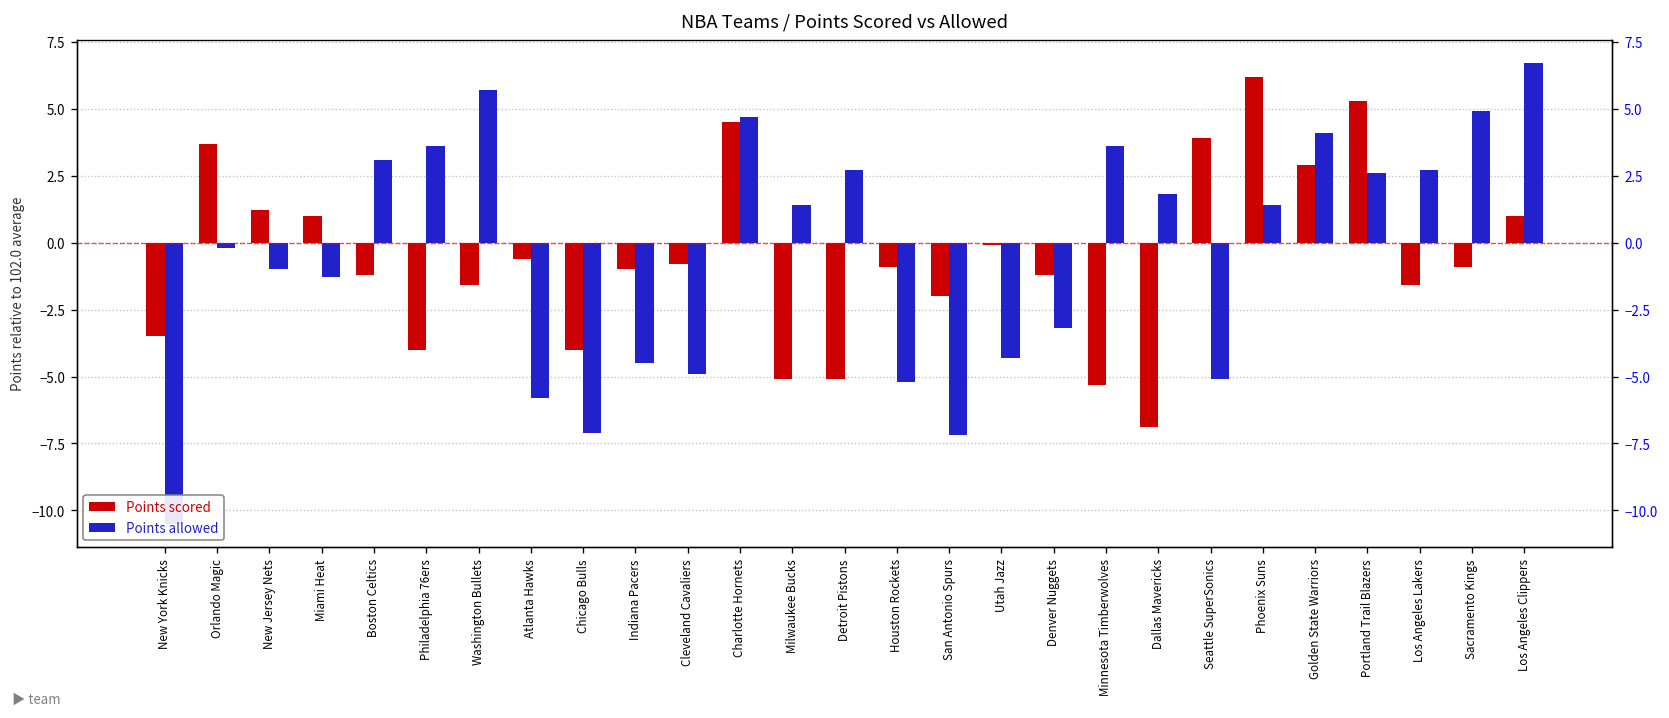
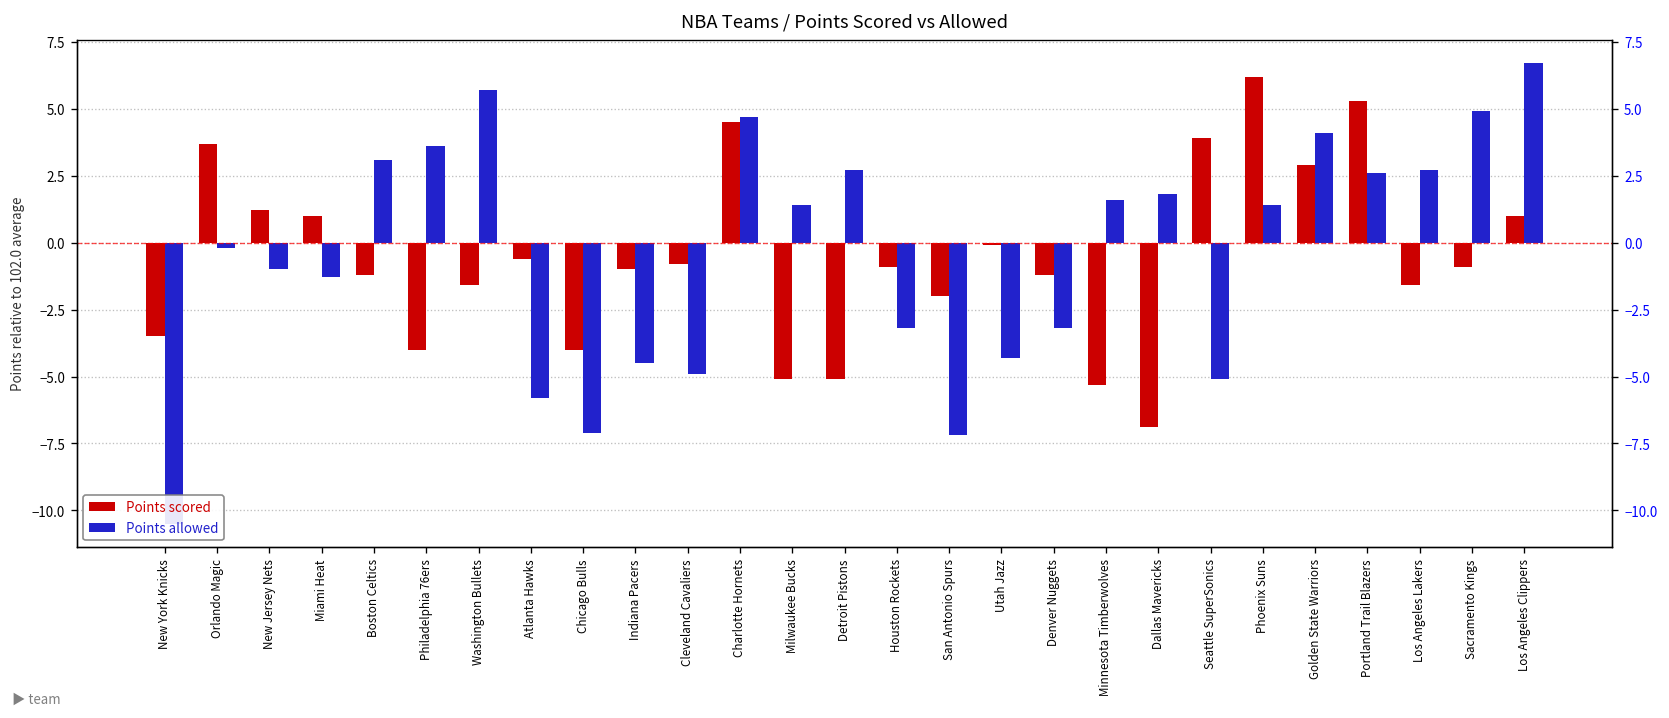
  {
    "Points scored": {
      "New York Knicks": -3.5,
      "Orlando Magic": 3.7,
      "New Jersey Nets": 1.2,
      "Miami Heat": 1.0,
      "Boston Celtics": -1.2,
      "Philadelphia 76ers": -4.0,
      "Washington Bullets": -1.6,
      "Atlanta Hawks": -0.6,
      "Chicago Bulls": -4.0,
      "Indiana Pacers": -1.0,
      "Cleveland Cavaliers": -0.8,
      "Charlotte Hornets": 4.5,
      "Milwaukee Bucks": -5.1,
      "Detroit Pistons": -5.1,
      "Houston Rockets": -0.9,
      "San Antonio Spurs": -2.0,
      "Denver Nuggets": -1.2,
      "Minnesota Timberwolves": -5.3,
      "Dallas Mavericks": -6.9,
      "Seattle SuperSonics": 3.9,
      "Phoenix Suns": 6.2,
      "Golden State Warriors": 2.9,
      "Portland Trail Blazers": 5.3,
      "Los Angeles Lakers": -1.6,
      "Sacramento Kings": -0.9,
      "Los Angeles Clippers": 1.0
    },
    "Points allowed": {
      "Orlando Magic": -0.2,
      "New Jersey Nets": -1.0,
      "Miami Heat": -1.3,
      "Boston Celtics": 3.1,
      "Philadelphia 76ers": 3.6,
      "Washington Bullets": 5.7,
      "Atlanta Hawks": -5.8,
      "Chicago Bulls": -7.1,
      "Indiana Pacers": -4.5,
      "Cleveland Cavaliers": -4.9,
      "Charlotte Hornets": 4.7,
      "Milwaukee Bucks": 1.4,
      "Detroit Pistons": 2.7,
-     "Houston Rockets": -5.2,
+     "Houston Rockets": -3.2,
      "San Antonio Spurs": -7.2,
      "Utah Jazz": -4.3,
      "Denver Nuggets": -3.2,
-     "Minnesota Timberwolves": 3.6,
+     "Minnesota Timberwolves": 1.6,
      "Dallas Mavericks": 1.8,
      "Seattle SuperSonics": -5.1,
      "Phoenix Suns": 1.4,
      "Golden State Warriors": 4.1,
      "Portland Trail Blazers": 2.6,
      "Los Angeles Lakers": 2.7,
      "Sacramento Kings": 4.9,
      "Los Angeles Clippers": 6.7
    }
  }
